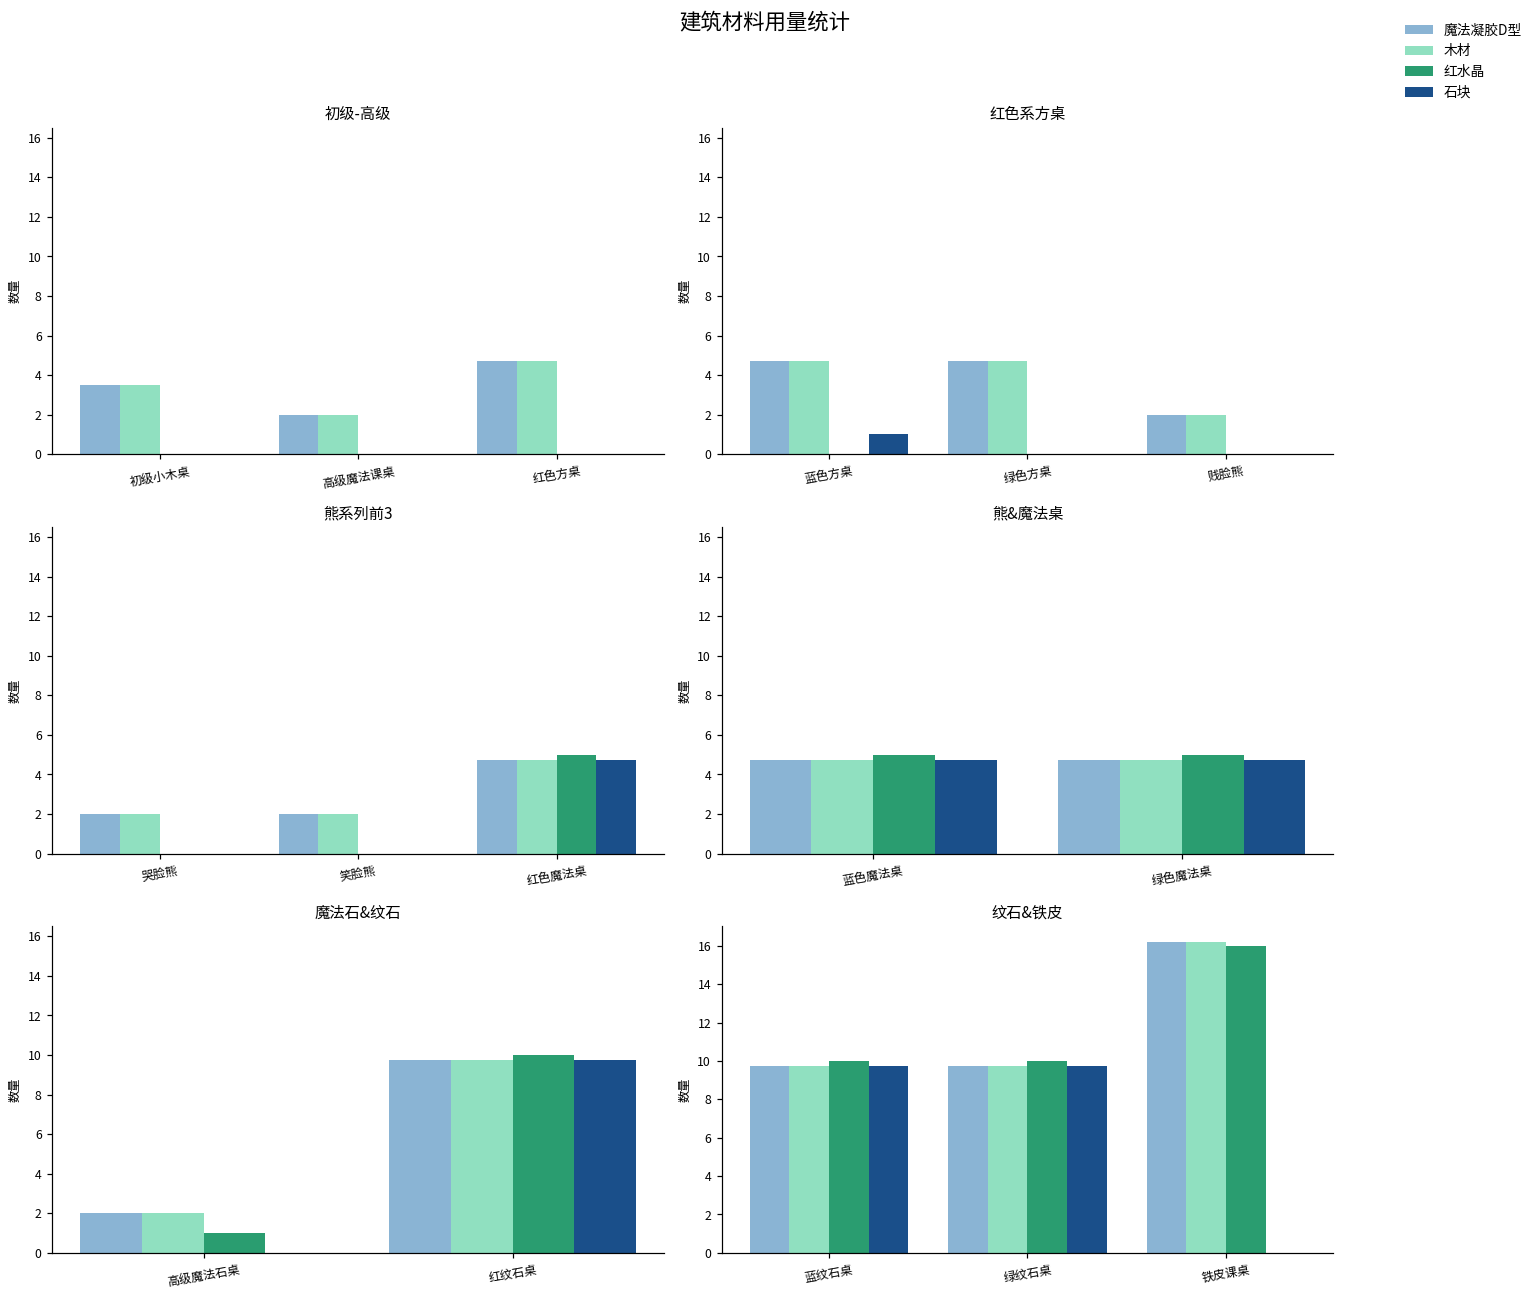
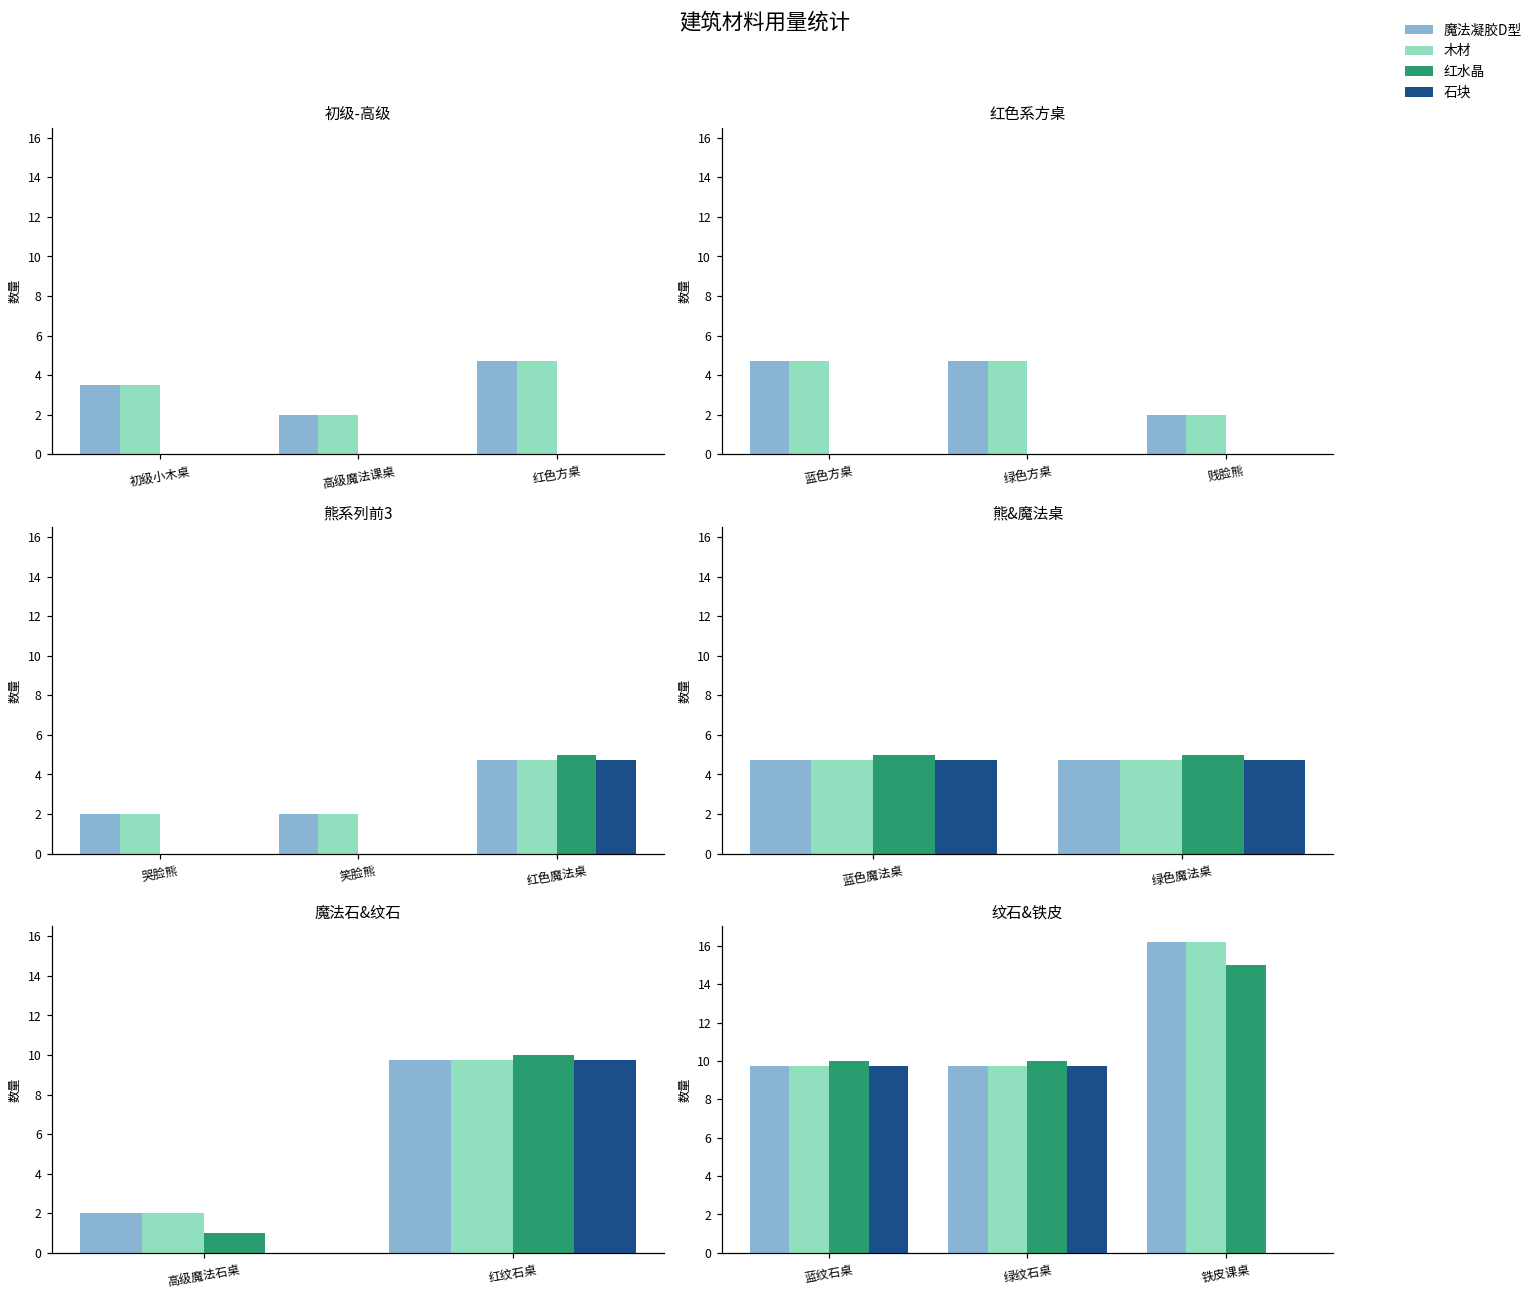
  {
    "初级-高级": {
      "红水晶": {
        "初级小木桌": 0.0,
        "高级魔法课桌": 0.0,
        "红色方桌": 0.0
      },
      "石块": {
        "初级小木桌": 0.0,
        "高级魔法课桌": 0.0,
        "红色方桌": 0.0
      }
    },
    "红色系方桌": {
      "红水晶": {
        "蓝色方桌": 0,
        "绿色方桌": 0,
        "贱脸熊": 0
      },
      "石块": {
-       "蓝色方桌": 1,
+       "蓝色方桌": 0,
        "绿色方桌": 0,
        "贱脸熊": 0
      }
    },
    "熊系列前3": {
      "红水晶": {
        "哭脸熊": 0.0,
        "笑脸熊": 0.0,
        "红色魔法桌": 5.0
      },
      "石块": {
        "哭脸熊": 0.0,
        "笑脸熊": 0.0,
        "红色魔法桌": 4.7
      }
    },
    "熊&魔法桌": {
      "红水晶": {
        "蓝色魔法桌": 5.0,
        "绿色魔法桌": 5.0
      },
      "石块": {
        "蓝色魔法桌": 4.7,
        "绿色魔法桌": 4.7
      }
    },
    "魔法石&纹石": {
      "红水晶": {
        "高级魔法石桌": 1.0,
        "红纹石桌": 10.0
      },
      "石块": {
        "高级魔法石桌": 0.0,
        "红纹石桌": 9.7
      }
    },
    "纹石&铁皮": {
      "红水晶": {
        "蓝纹石桌": 10,
        "绿纹石桌": 10,
-       "铁皮课桌": 16
+       "铁皮课桌": 15
      },
      "石块": {
        "蓝纹石桌": 9.7,
        "绿纹石桌": 9.7,
        "铁皮课桌": 0
      }
    }
  }
